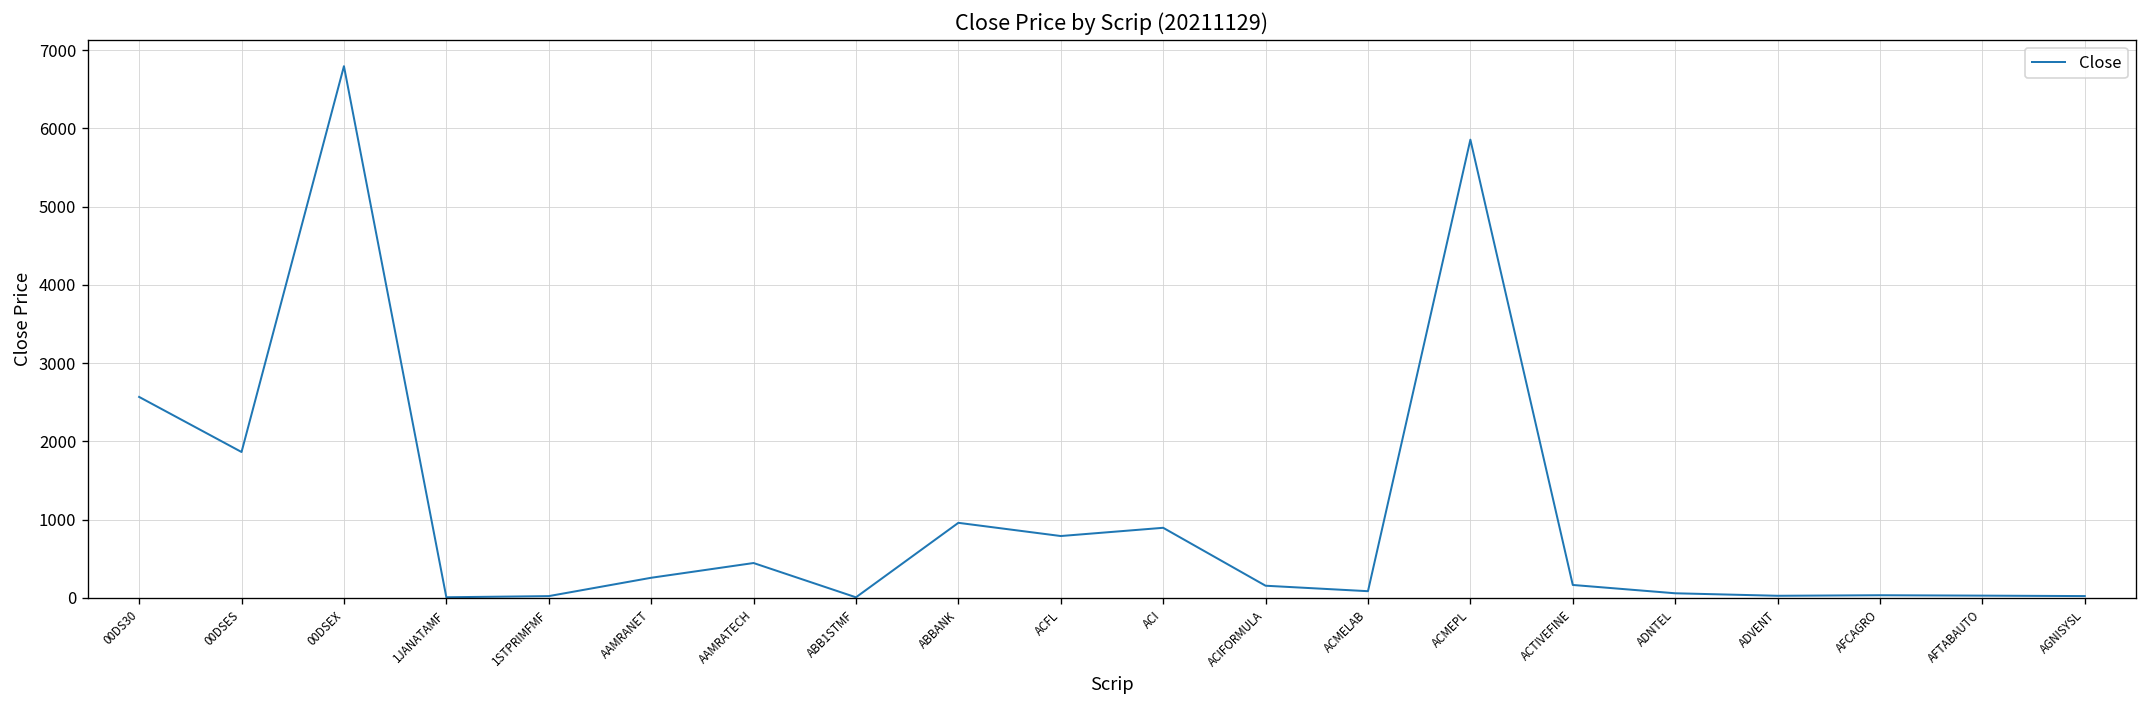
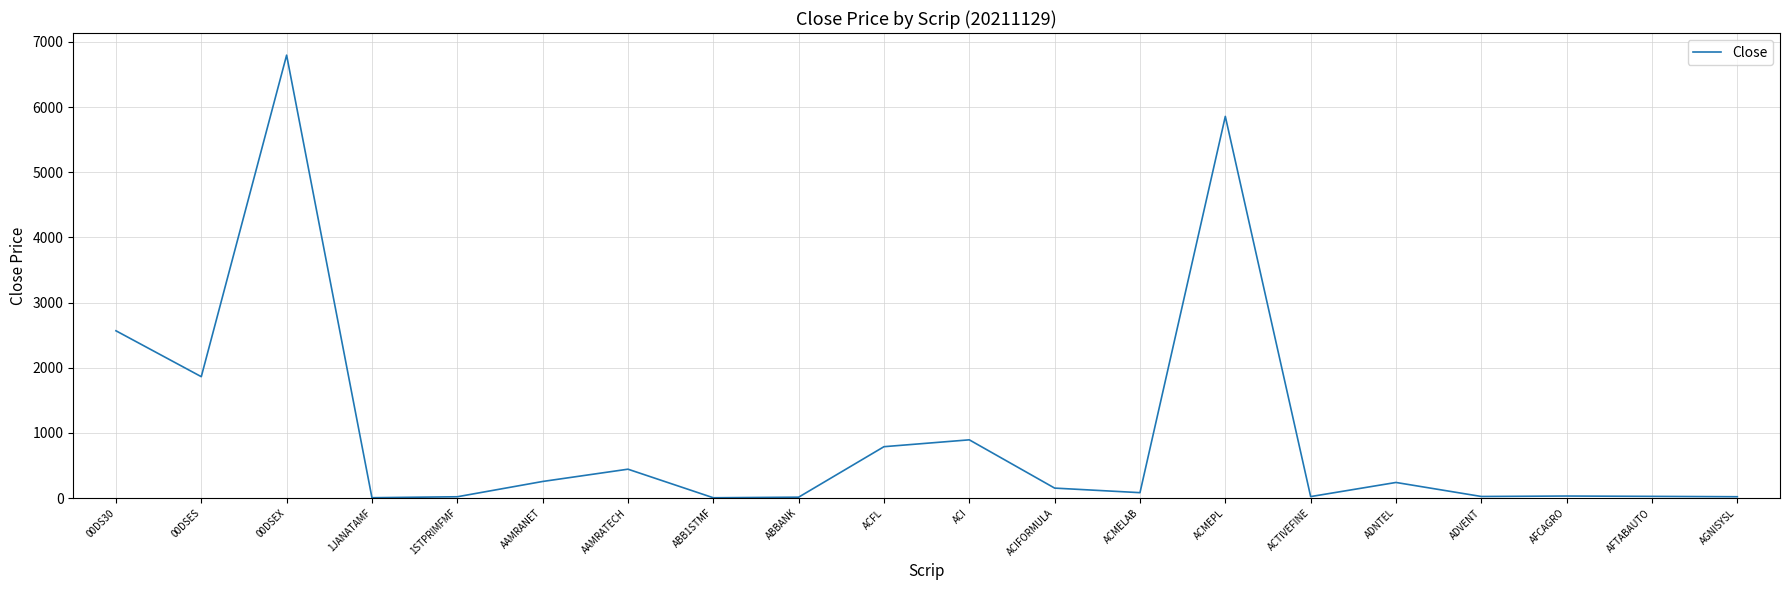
  {
    "00DS30": 2600,
    "00DSES": 1900,
    "00DSEX": 6800,
    "1JANATAMF": 0,
    "1STPRIMFMF": 0,
    "AAMRANET": 300,
    "AAMRATECH": 400,
    "ABB1STMF": 0,
-   "ABBANK": 1000,
+   "ABBANK": 0,
    "ACFL": 800,
    "ACI": 900,
    "ACIFORMULA": 200,
    "ACMELAB": 100,
    "ACMEPL": 5900,
-   "ACTIVEFINE": 200,
-   "ADNTEL": 100,
+   "ACTIVEFINE": 0,
+   "ADNTEL": 200,
    "ADVENT": 0,
    "AFCAGRO": 0,
    "AFTABAUTO": 0,
    "AGNISYSL": 0
  }
